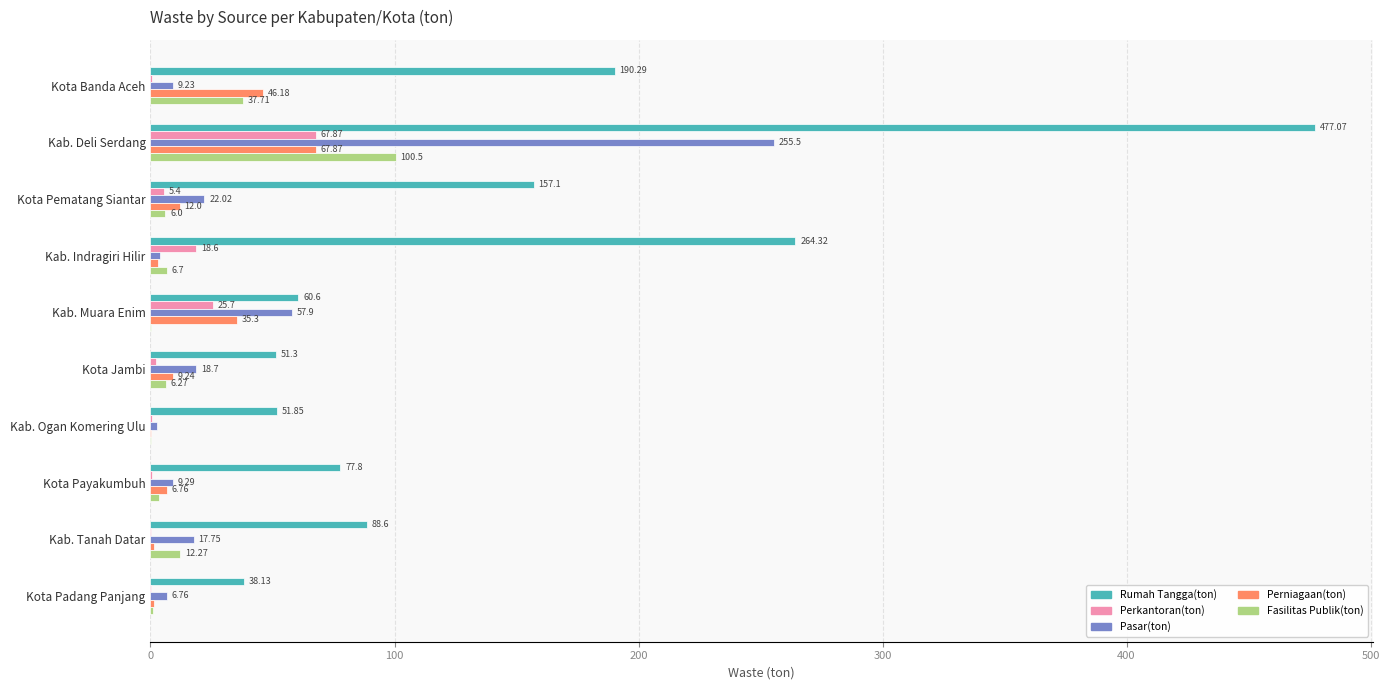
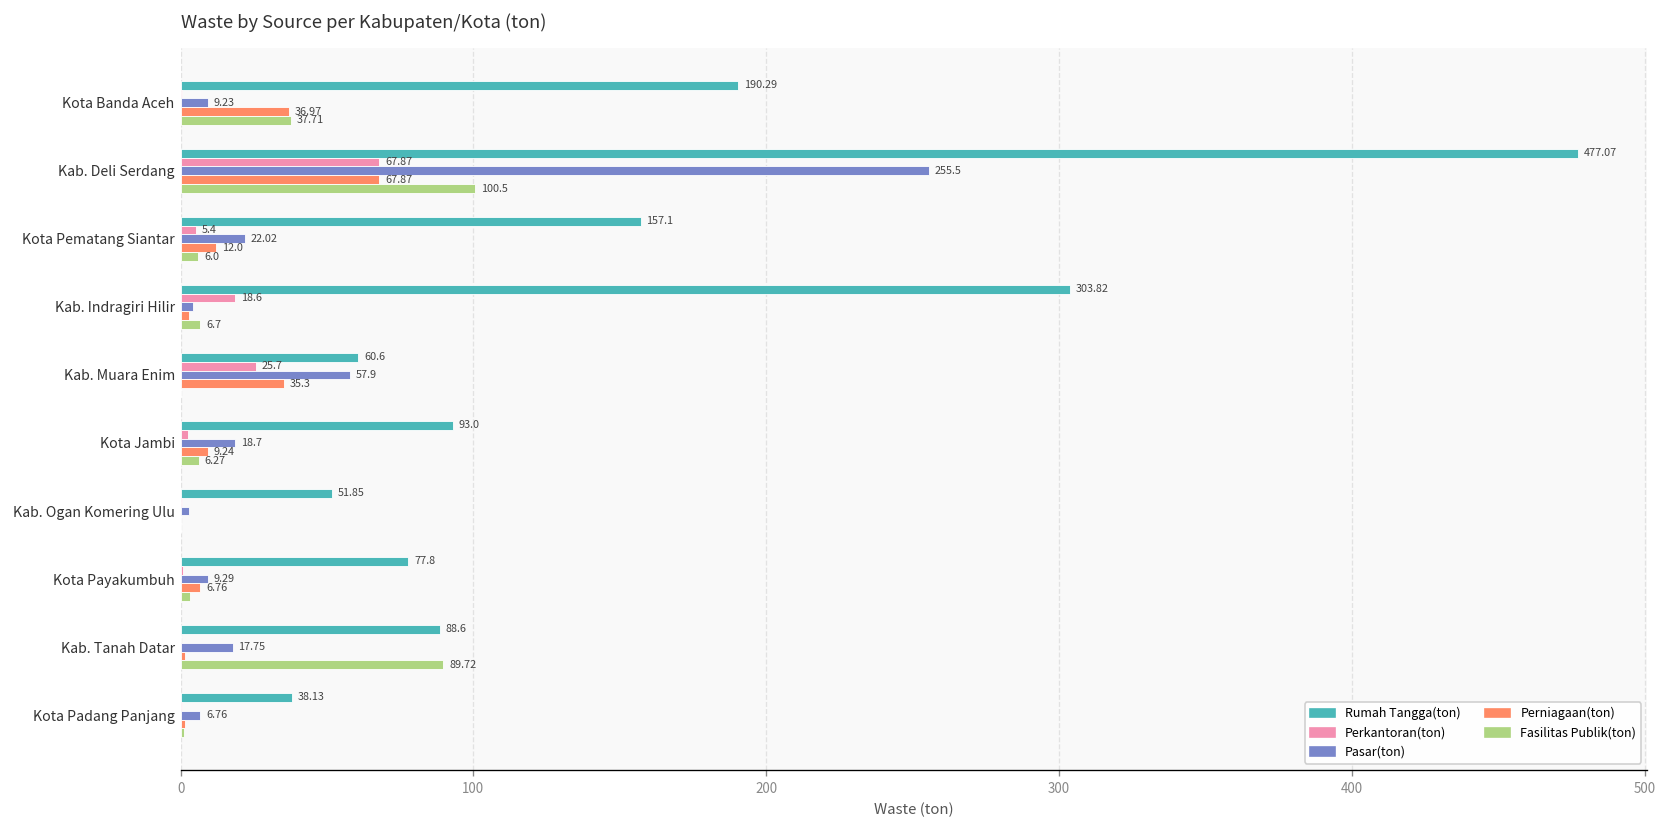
  {
    "Rumah Tangga(ton)": {
      "Kota Banda Aceh": 190.29,
      "Kab. Deli Serdang": 477.07,
      "Kota Pematang Siantar": 157.1,
-     "Kab. Indragiri Hilir": 264.32,
+     "Kab. Indragiri Hilir": 303.82,
      "Kab. Muara Enim": 60.6,
-     "Kota Jambi": 51.3,
+     "Kota Jambi": 93.0,
      "Kab. Ogan Komering Ulu": 51.85,
      "Kota Payakumbuh": 77.8,
      "Kab. Tanah Datar": 88.6,
      "Kota Padang Panjang": 38.13
    },
    "Perkantoran(ton)": {
      "Kab. Deli Serdang": 67.87,
      "Kota Pematang Siantar": 5.4,
      "Kab. Indragiri Hilir": 18.6,
      "Kab. Muara Enim": 25.7
    },
    "Pasar(ton)": {
      "Kota Banda Aceh": 9.23,
      "Kab. Deli Serdang": 255.5,
      "Kota Pematang Siantar": 22.02,
      "Kab. Muara Enim": 57.9,
      "Kota Jambi": 18.7,
      "Kota Payakumbuh": 9.29,
      "Kab. Tanah Datar": 17.75,
      "Kota Padang Panjang": 6.76
    },
    "Perniagaan(ton)": {
-     "Kota Banda Aceh": 46.18,
+     "Kota Banda Aceh": 36.97,
      "Kab. Deli Serdang": 67.87,
      "Kota Pematang Siantar": 12.0,
      "Kab. Muara Enim": 35.3,
      "Kota Jambi": 9.24,
      "Kota Payakumbuh": 6.76
    },
    "Fasilitas Publik(ton)": {
      "Kota Banda Aceh": 37.71,
      "Kab. Deli Serdang": 100.5,
      "Kota Pematang Siantar": 6.0,
      "Kab. Indragiri Hilir": 6.7,
      "Kota Jambi": 6.27,
-     "Kab. Tanah Datar": 12.27
+     "Kab. Tanah Datar": 89.72
    }
  }
